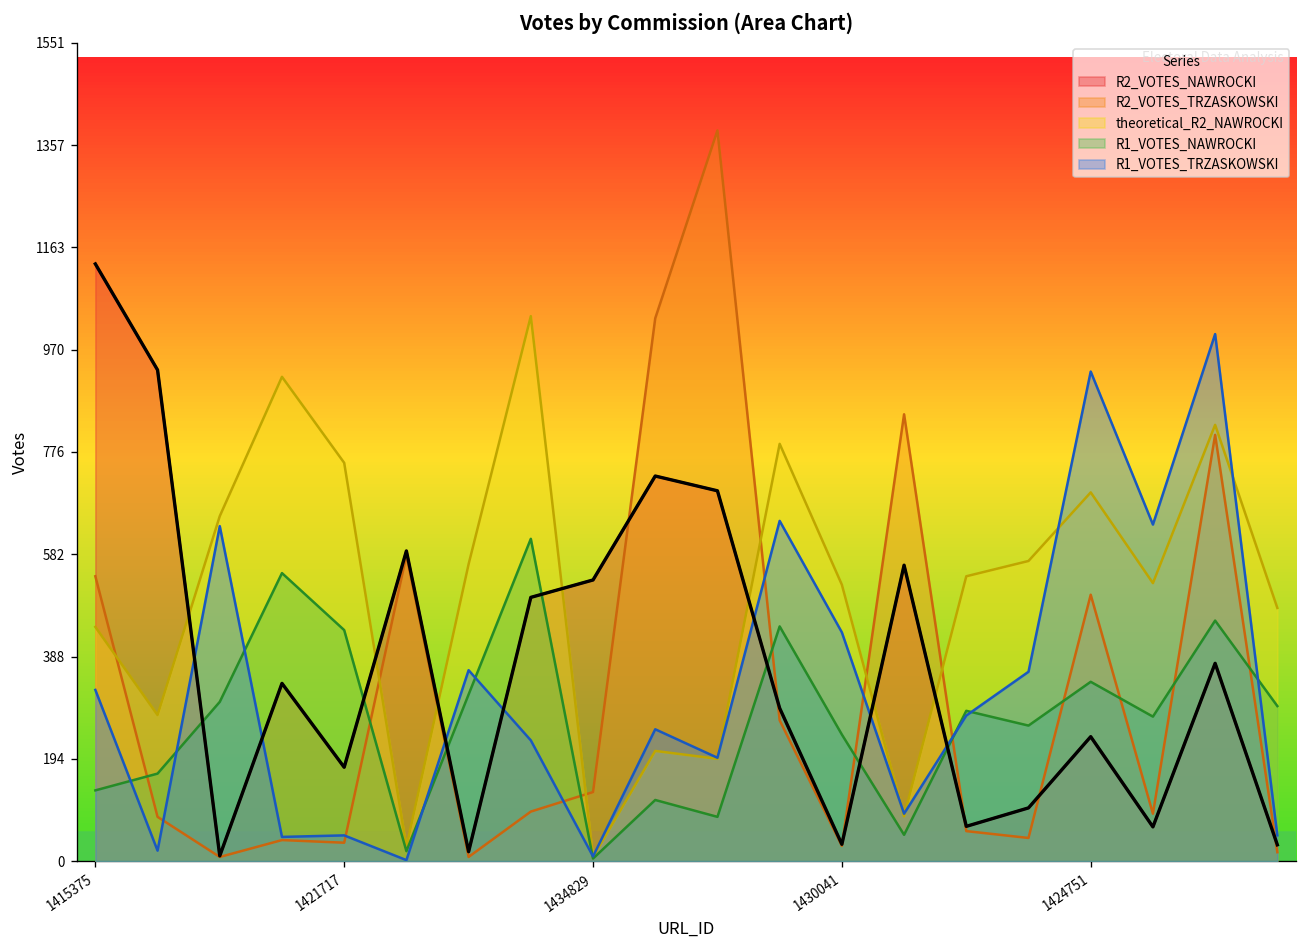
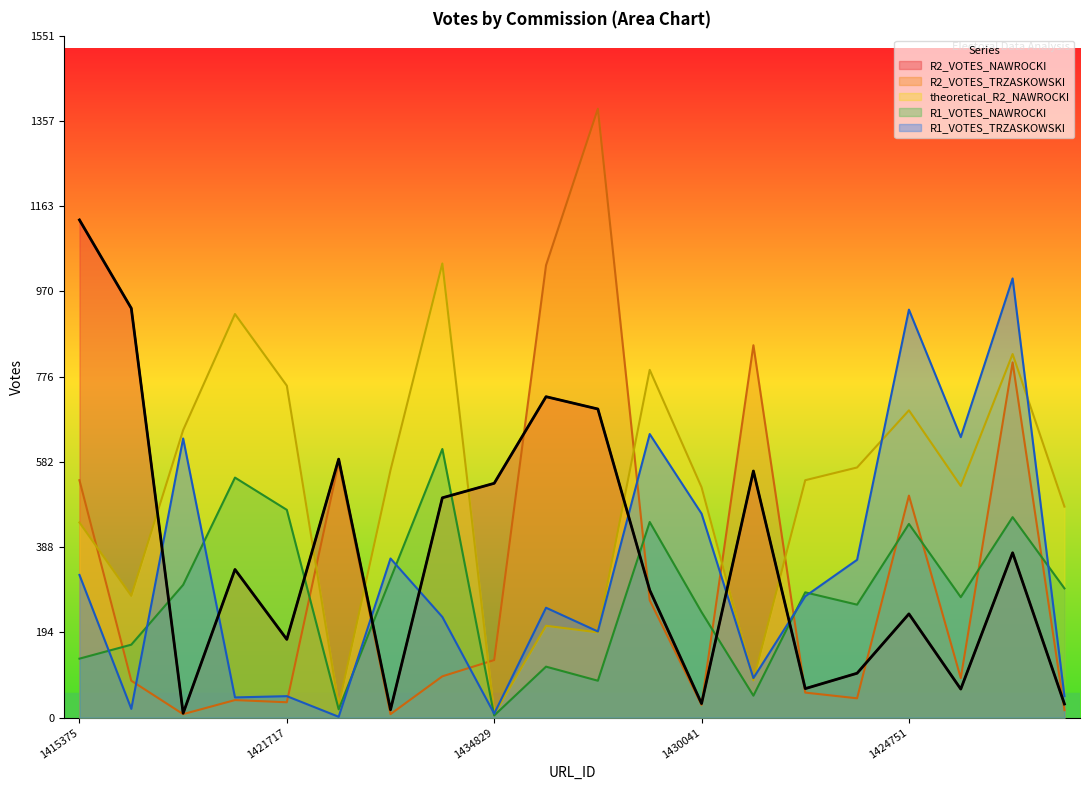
  {
    "R1_VOTES_NAWROCKI": {
      "1415375": 130,
-     "1421717": 440,
+     "1421717": 470,
      "1430041": 240,
-     "1424751": 340
+     "1424751": 440
    },
    "R1_VOTES_TRZASKOWSKI": {
      "1415375": 320,
-     "1430041": 430,
+     "1430041": 460,
      "1424751": 930
    }
  }
